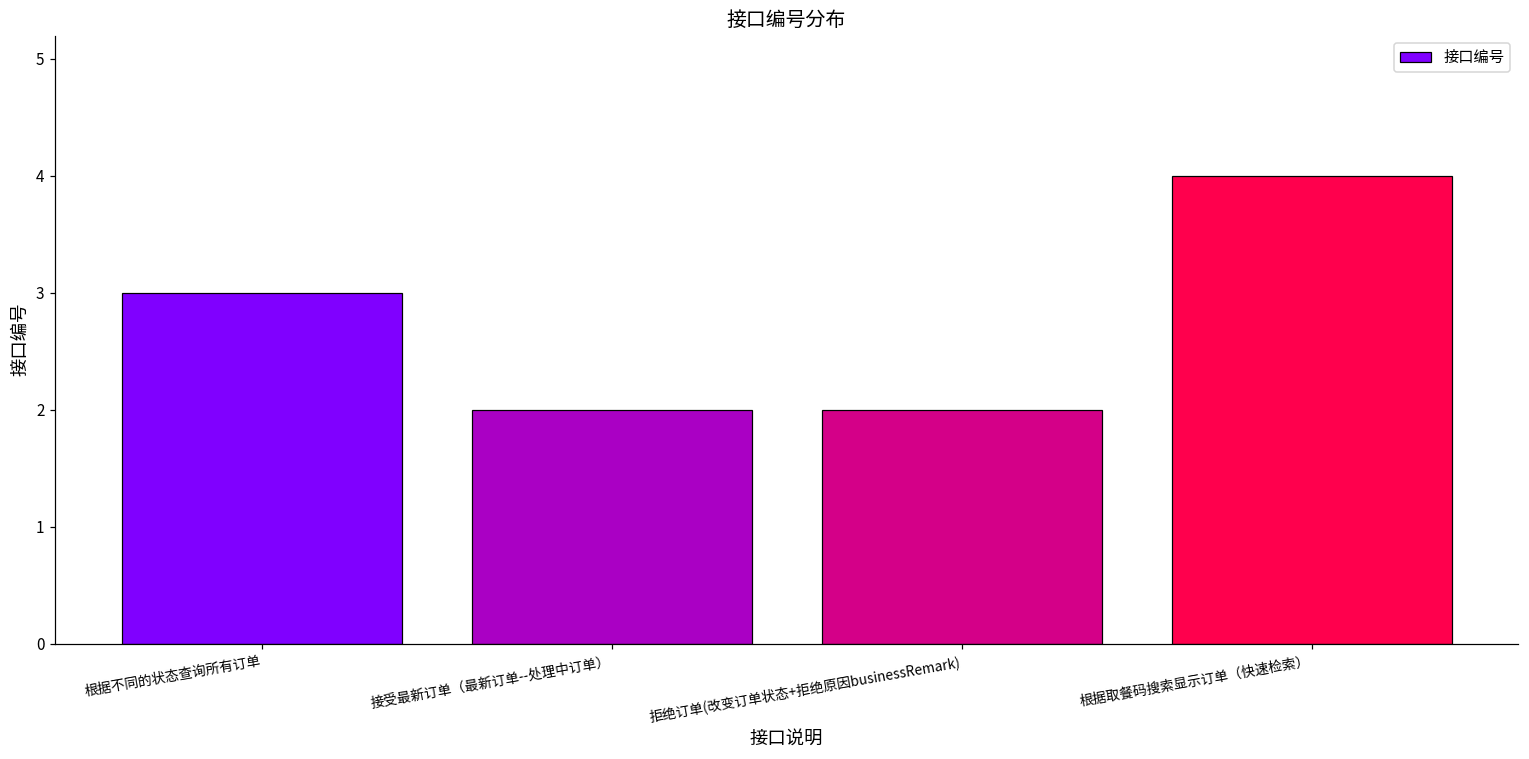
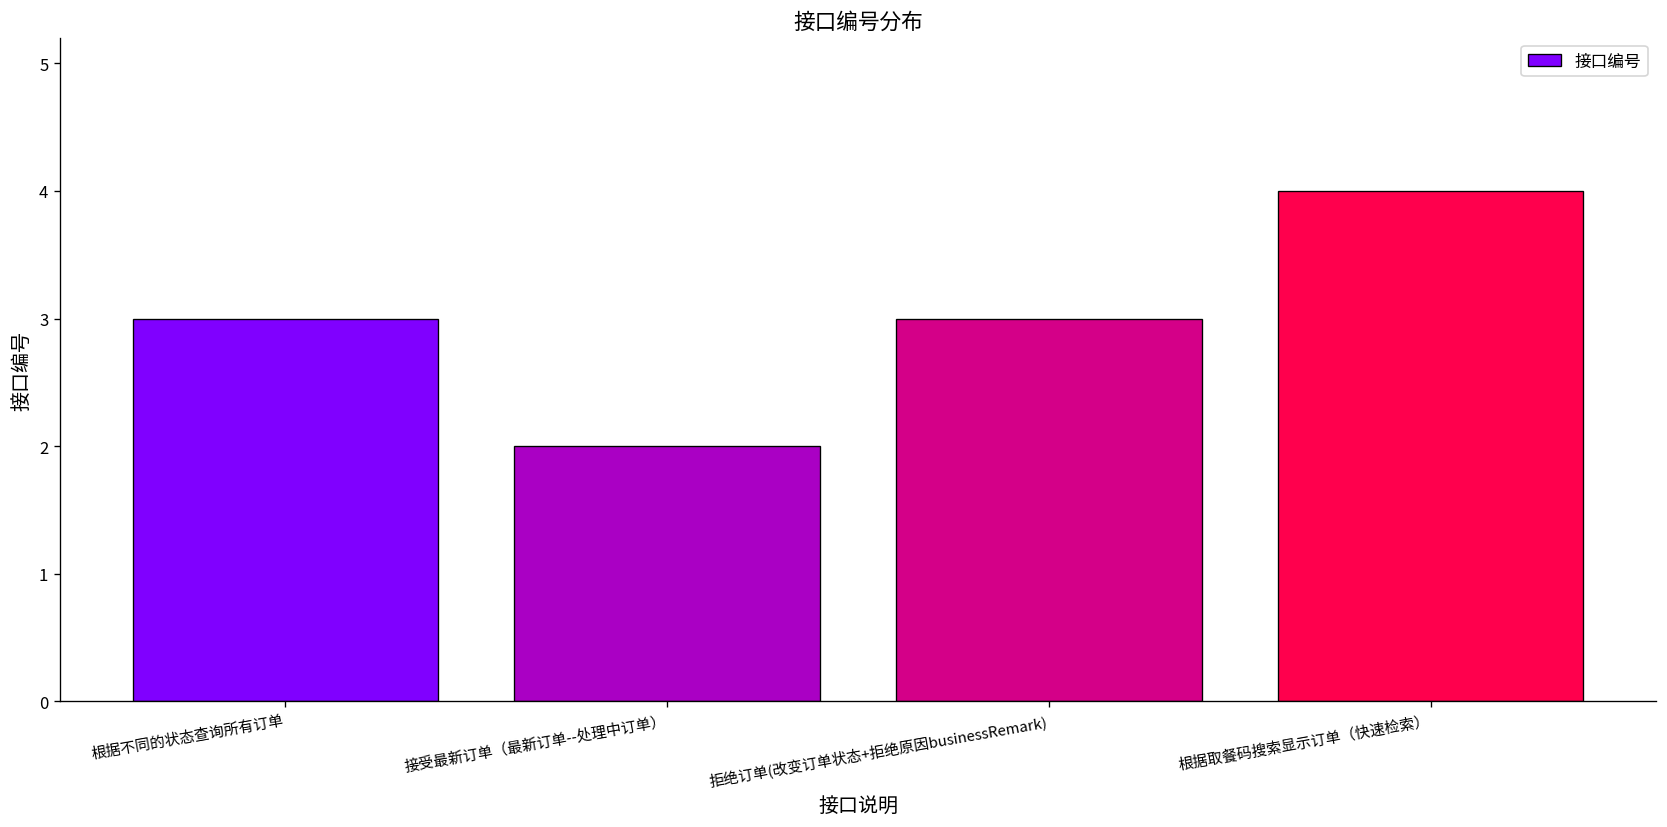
  {
    "根据不同的状态查询所有订单": 3,
    "接受最新订单（最新订单--处理中订单）": 2,
-   "拒绝订单(改变订单状态+拒绝原因businessRemark)": 2,
+   "拒绝订单(改变订单状态+拒绝原因businessRemark)": 3,
    "根据取餐码搜索显示订单（快速检索）": 4
  }
